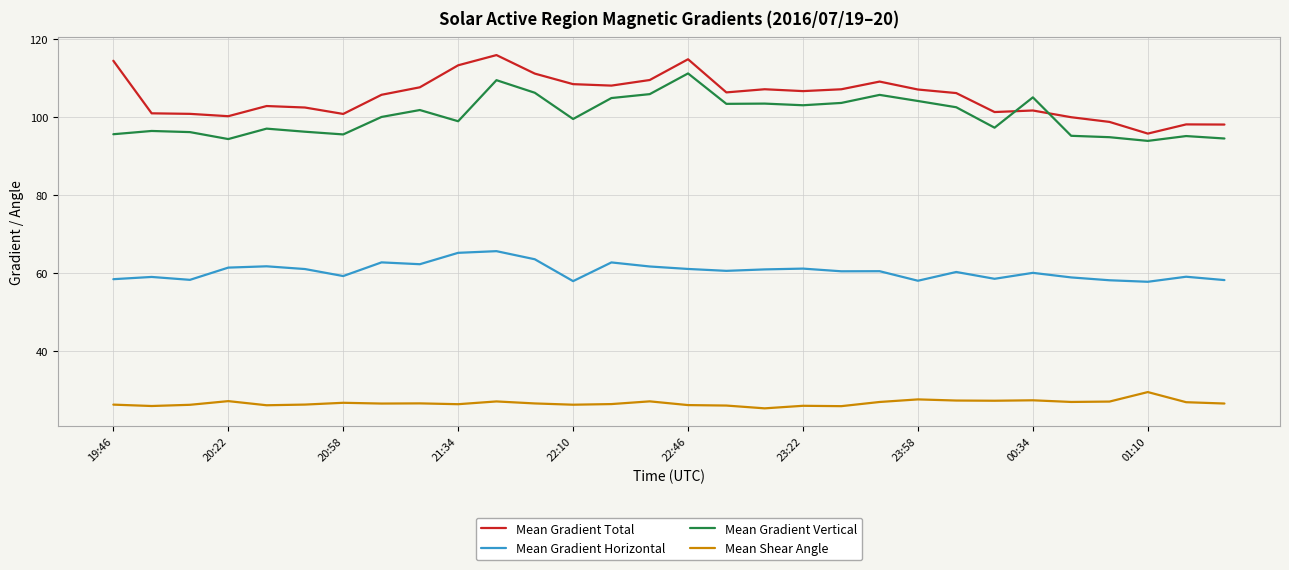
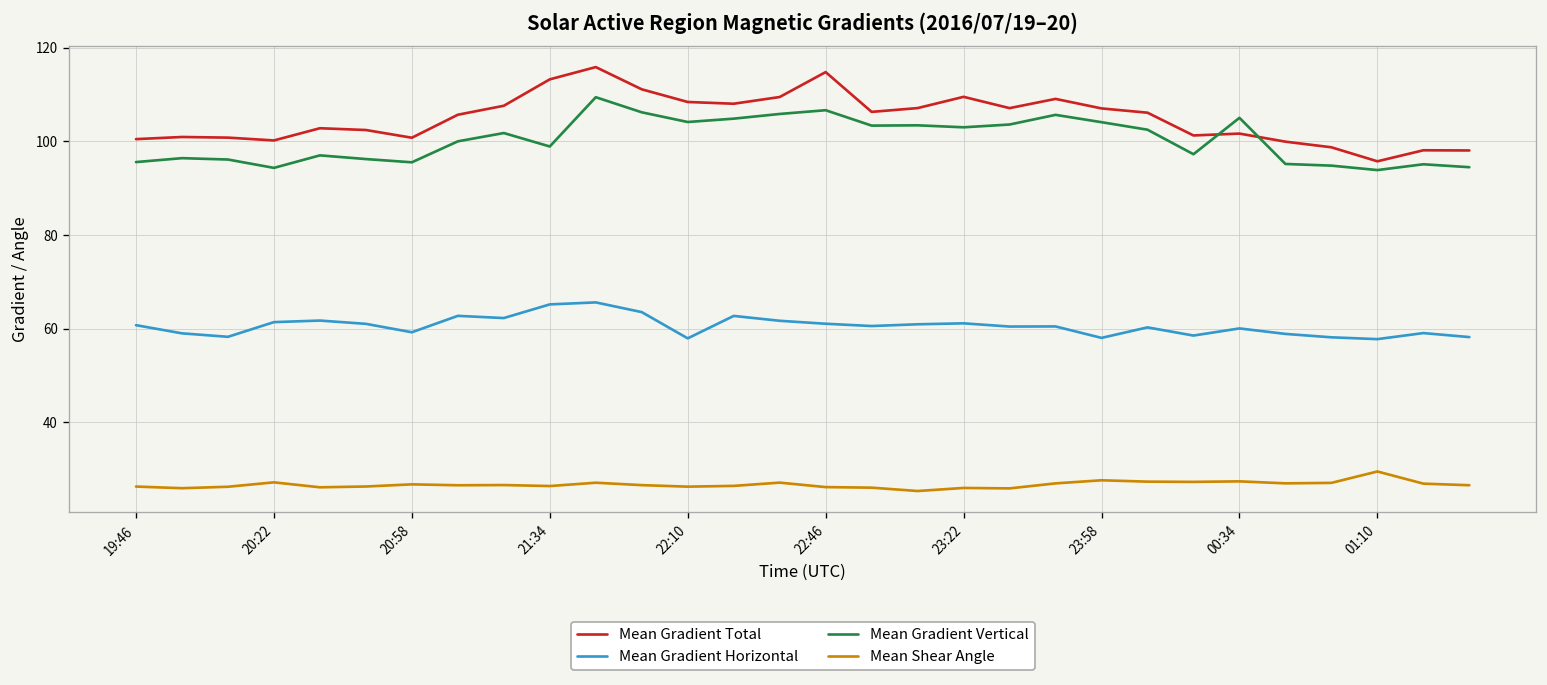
  {
    "Mean Gradient Total": {
-     "19:46": 114,
+     "19:46": 100,
      "20:22": 100,
      "20:58": 101,
      "21:34": 113,
      "22:10": 108,
      "22:46": 115,
-     "23:22": 107,
+     "23:22": 110,
      "23:58": 107,
      "00:34": 102,
      "01:10": 96
    },
    "Mean Gradient Horizontal": {
-     "19:46": 58,
+     "19:46": 61,
      "20:22": 61,
      "20:58": 59,
      "21:34": 65,
      "22:10": 58,
      "22:46": 61,
      "23:22": 61,
      "23:58": 58,
      "00:34": 60,
      "01:10": 58
    },
    "Mean Gradient Vertical": {
      "19:46": 96,
      "20:22": 94,
      "20:58": 96,
      "21:34": 99,
-     "22:10": 99,
-     "22:46": 111,
+     "22:10": 104,
+     "22:46": 107,
      "23:22": 103,
      "23:58": 104,
      "00:34": 105,
      "01:10": 94
    },
    "Mean Shear Angle": {
      "19:46": 26,
      "20:22": 27,
      "20:58": 27,
      "21:34": 26,
      "22:10": 26,
      "22:46": 26,
      "23:22": 26,
      "23:58": 28,
      "00:34": 27,
      "01:10": 29
    }
  }
